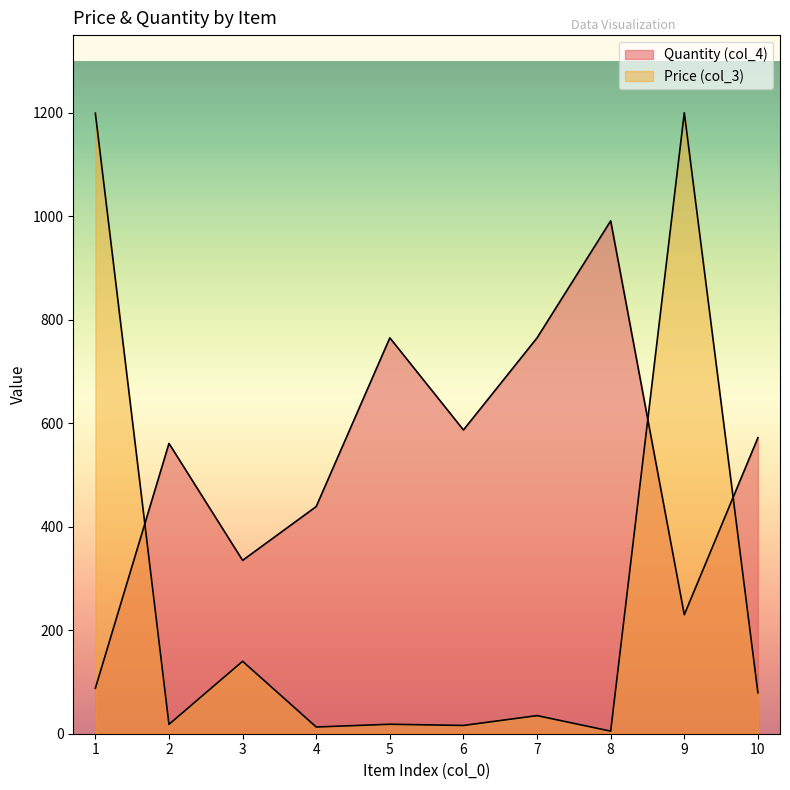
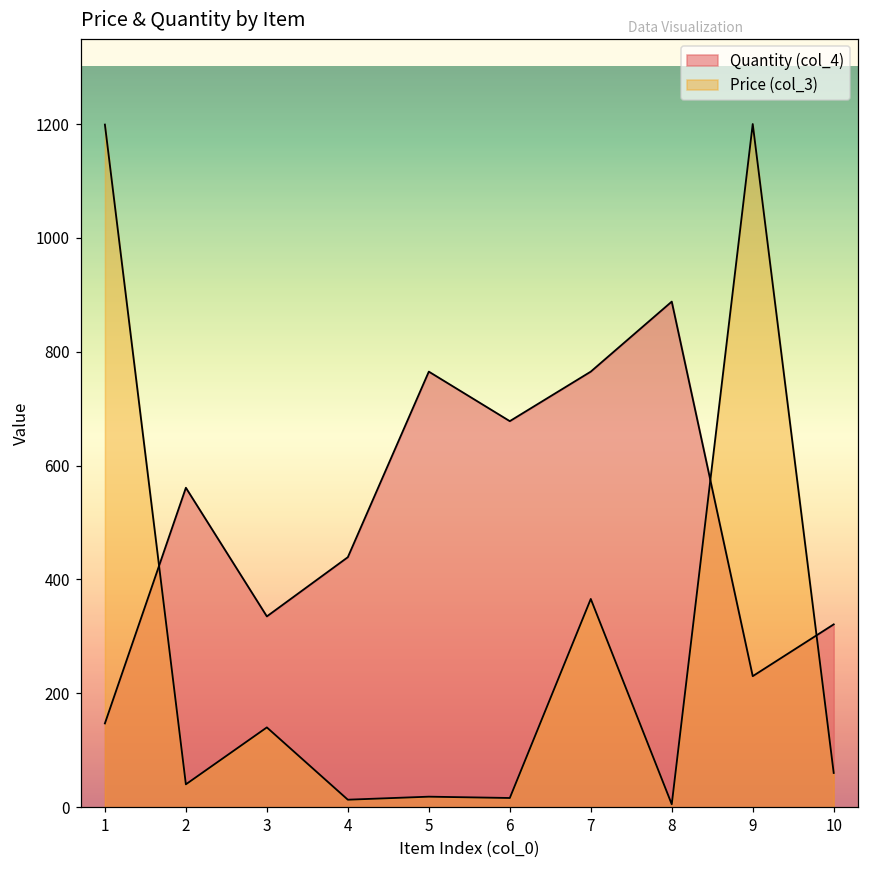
  {
    "Quantity (col_4)": {
-     "1": 90,
+     "1": 150,
      "2": 560,
      "3": 340,
      "4": 440,
      "5": 770,
-     "6": 590,
+     "6": 680,
      "7": 770,
-     "8": 990,
+     "8": 890,
      "9": 230,
-     "10": 570
+     "10": 320
    },
    "Price (col_3)": {
      "1": 1200,
-     "2": 20,
+     "2": 40,
      "3": 140,
      "4": 10,
      "5": 20,
      "6": 20,
-     "7": 30,
+     "7": 370,
      "8": 0,
      "9": 1200,
-     "10": 80
+     "10": 60
    }
  }
